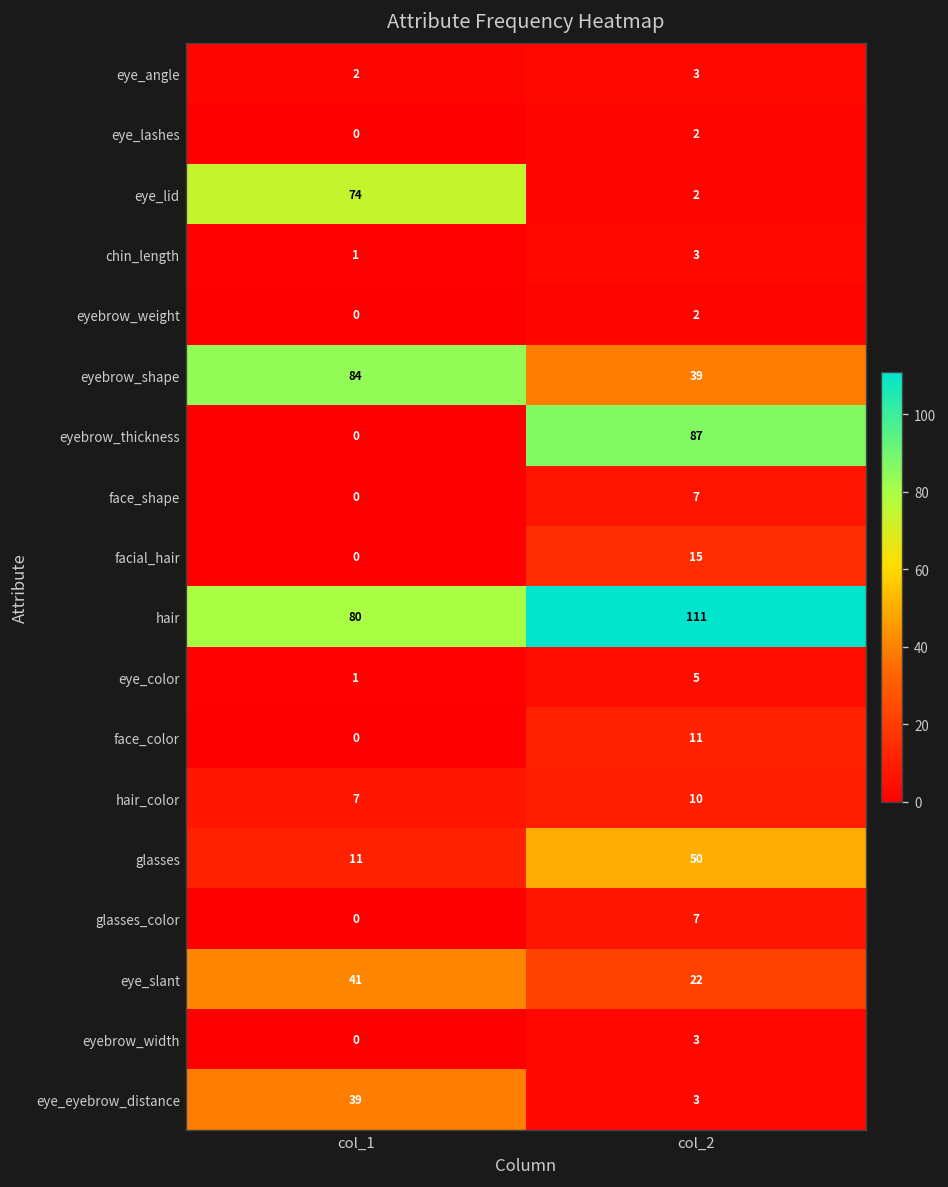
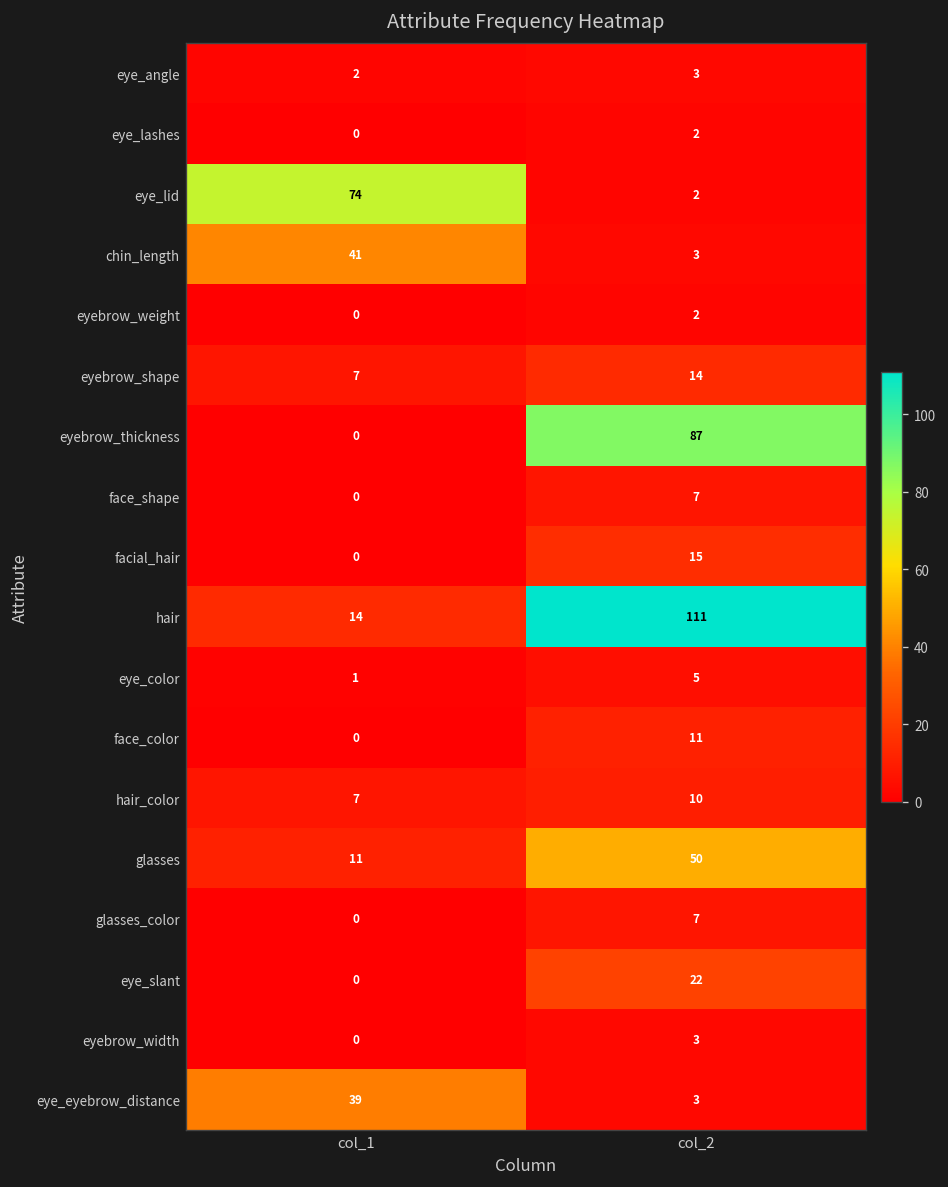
  {
    "eye_angle": {
      "col_1": 2,
      "col_2": 3
    },
    "eye_lashes": {
      "col_1": 0,
      "col_2": 2
    },
    "eye_lid": {
      "col_1": 74,
      "col_2": 2
    },
    "chin_length": {
-     "col_1": 1,
+     "col_1": 41,
      "col_2": 3
    },
    "eyebrow_weight": {
      "col_1": 0,
      "col_2": 2
    },
    "eyebrow_shape": {
-     "col_1": 84,
-     "col_2": 39
+     "col_1": 7,
+     "col_2": 14
    },
    "eyebrow_thickness": {
      "col_1": 0,
      "col_2": 87
    },
    "face_shape": {
      "col_1": 0,
      "col_2": 7
    },
    "facial_hair": {
      "col_1": 0,
      "col_2": 15
    },
    "hair": {
-     "col_1": 80,
+     "col_1": 14,
      "col_2": 111
    },
    "eye_color": {
      "col_1": 1,
      "col_2": 5
    },
    "face_color": {
      "col_1": 0,
      "col_2": 11
    },
    "hair_color": {
      "col_1": 7,
      "col_2": 10
    },
    "glasses": {
      "col_1": 11,
      "col_2": 50
    },
    "glasses_color": {
      "col_1": 0,
      "col_2": 7
    },
    "eye_slant": {
-     "col_1": 41,
+     "col_1": 0,
      "col_2": 22
    },
    "eyebrow_width": {
      "col_1": 0,
      "col_2": 3
    },
    "eye_eyebrow_distance": {
      "col_1": 39,
      "col_2": 3
    }
  }
